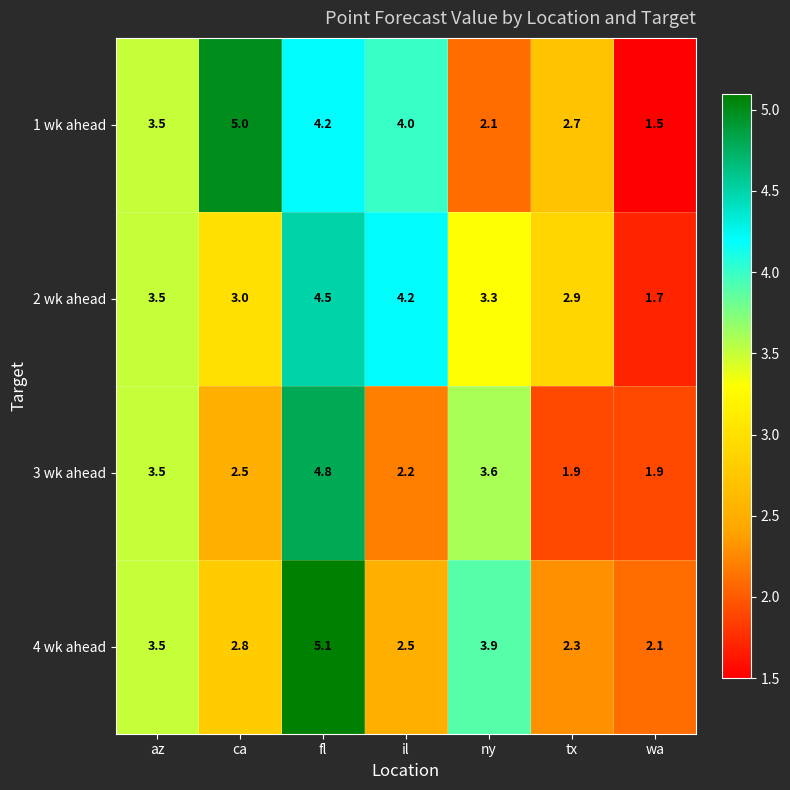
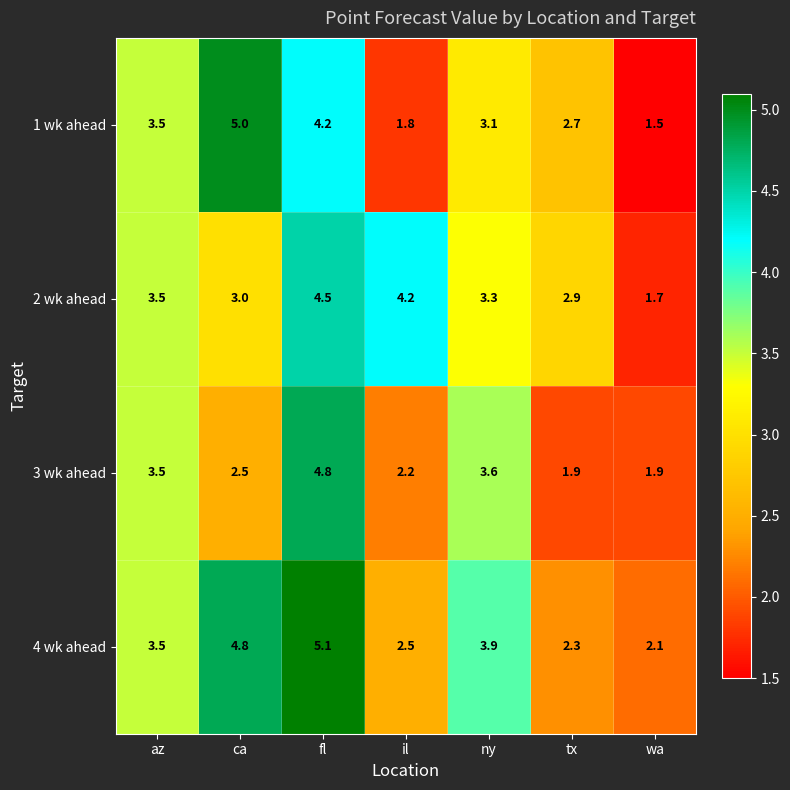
  {
    "1 wk ahead": {
      "az": 3.5,
      "ca": 5.0,
      "fl": 4.2,
-     "il": 4.0,
-     "ny": 2.1,
+     "il": 1.8,
+     "ny": 3.1,
      "tx": 2.7,
      "wa": 1.5
    },
    "2 wk ahead": {
      "az": 3.5,
      "ca": 3.0,
      "fl": 4.5,
      "il": 4.2,
      "ny": 3.3,
      "tx": 2.9,
      "wa": 1.7
    },
    "3 wk ahead": {
      "az": 3.5,
      "ca": 2.5,
      "fl": 4.8,
      "il": 2.2,
      "ny": 3.6,
      "tx": 1.9,
      "wa": 1.9
    },
    "4 wk ahead": {
      "az": 3.5,
-     "ca": 2.8,
+     "ca": 4.8,
      "fl": 5.1,
      "il": 2.5,
      "ny": 3.9,
      "tx": 2.3,
      "wa": 2.1
    }
  }
